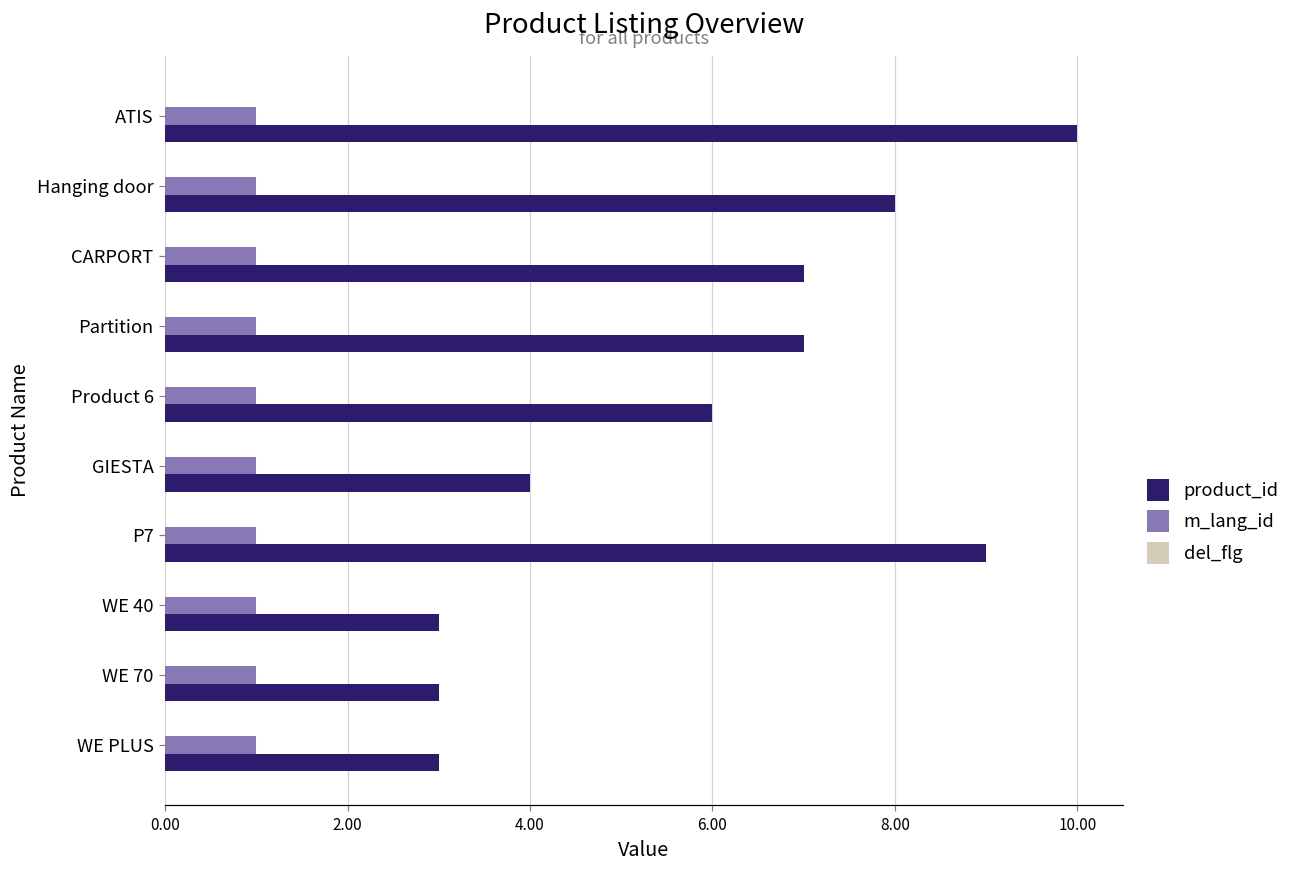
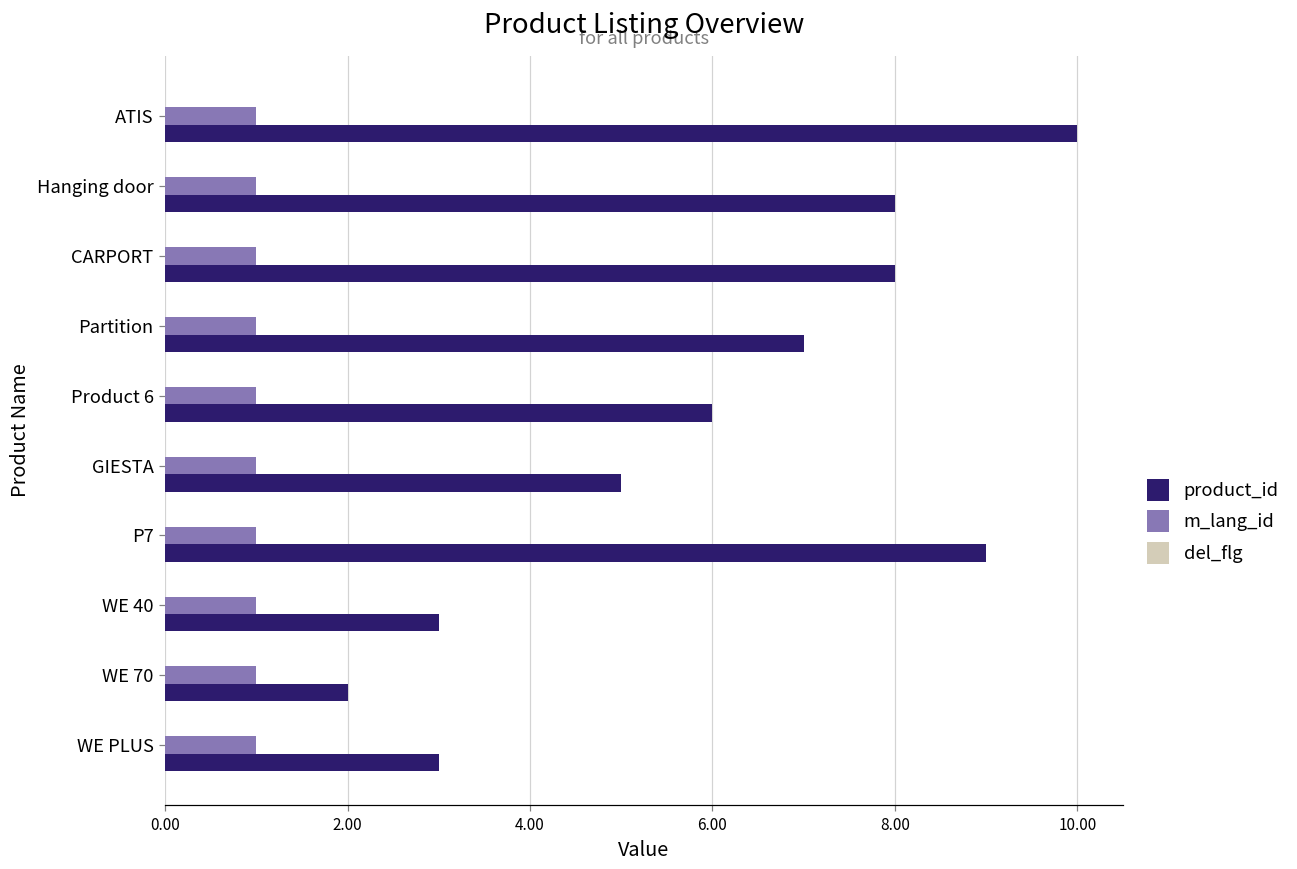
  {
    "product_id": {
      "ATIS": 10,
      "Hanging door": 8,
-     "CARPORT": 7,
+     "CARPORT": 8,
      "Partition": 7,
      "Product 6": 6,
-     "GIESTA": 4,
+     "GIESTA": 5,
      "P7": 9,
      "WE 40": 3,
-     "WE 70": 3,
+     "WE 70": 2,
      "WE PLUS": 3
    },
    "m_lang_id": {
      "ATIS": 1,
      "Hanging door": 1,
      "CARPORT": 1,
      "Partition": 1,
      "Product 6": 1,
      "GIESTA": 1,
      "P7": 1,
      "WE 40": 1,
      "WE 70": 1,
      "WE PLUS": 1
    },
    "del_flg": {
      "ATIS": 0,
      "Hanging door": 0,
      "CARPORT": 0,
      "Partition": 0,
      "Product 6": 0,
      "GIESTA": 0,
      "P7": 0,
      "WE 40": 0,
      "WE 70": 0,
      "WE PLUS": 0
    }
  }
